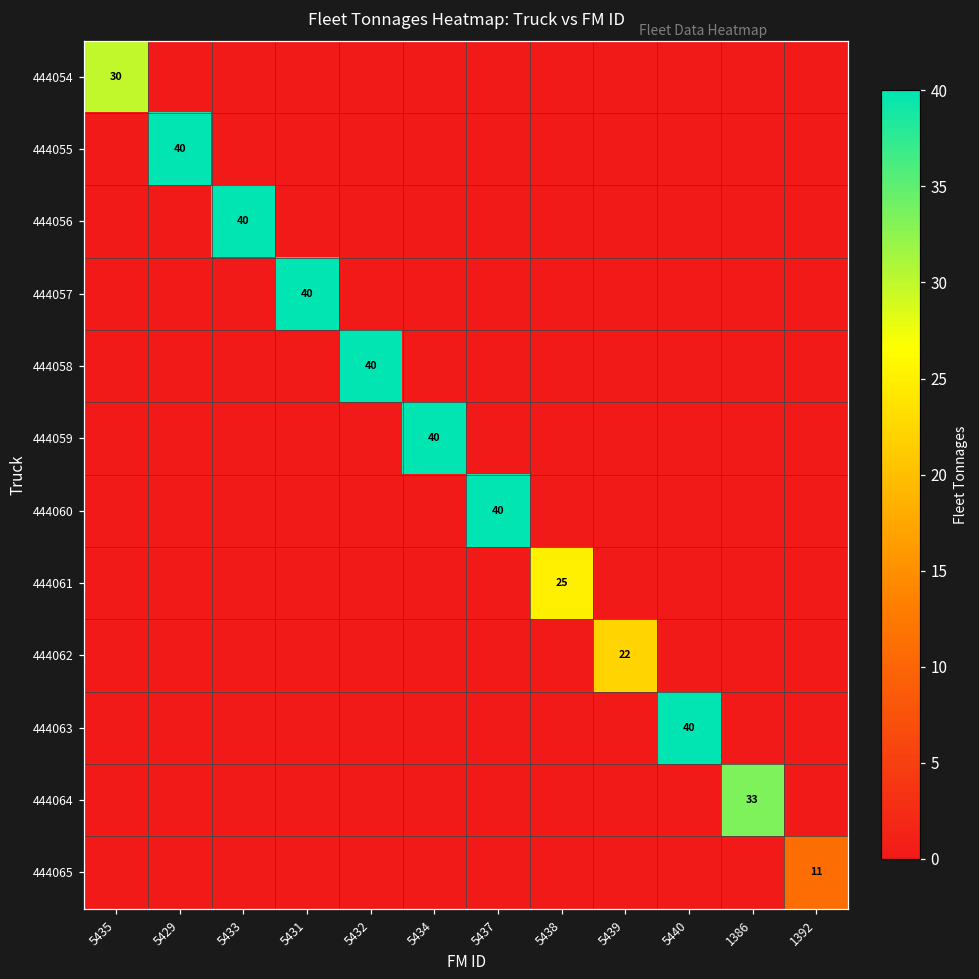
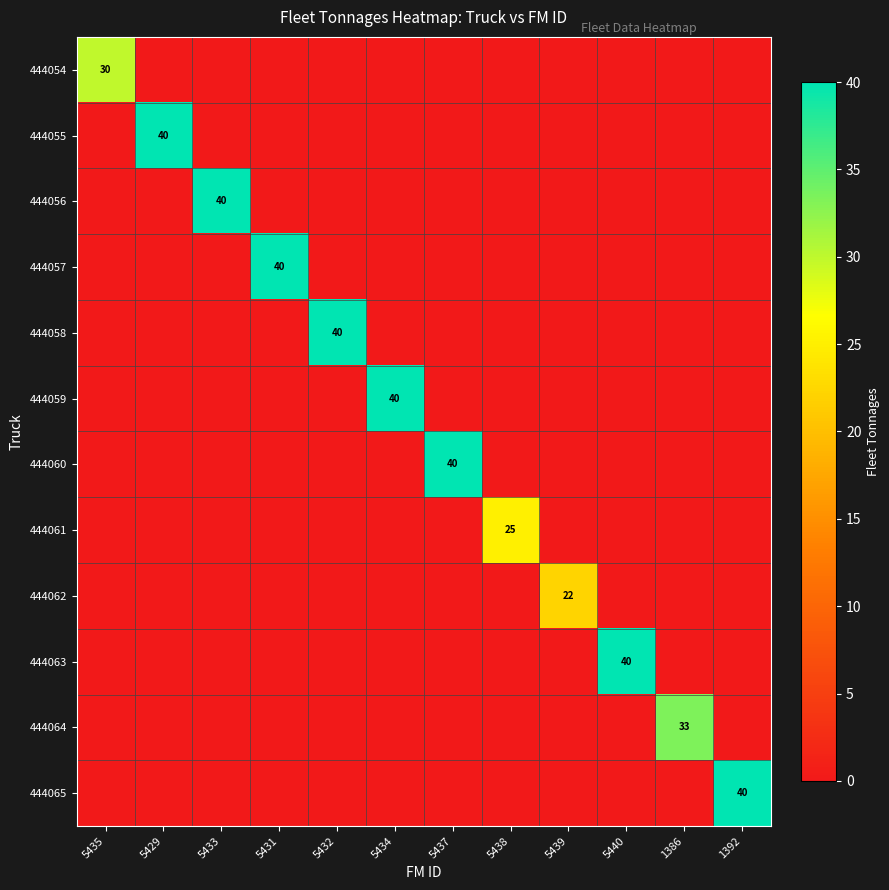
  {
    "444054": {
      "5435": 30
    },
    "444055": {
      "5429": 40
    },
    "444056": {
      "5433": 40
    },
    "444057": {
      "5431": 40
    },
    "444058": {
      "5432": 40
    },
    "444059": {
      "5434": 40
    },
    "444060": {
      "5437": 40
    },
    "444061": {
      "5438": 25
    },
    "444062": {
      "5439": 22
    },
    "444063": {
      "5440": 40
    },
    "444064": {
      "1386": 33
    },
    "444065": {
-     "1392": 11
+     "1392": 40
    }
  }
